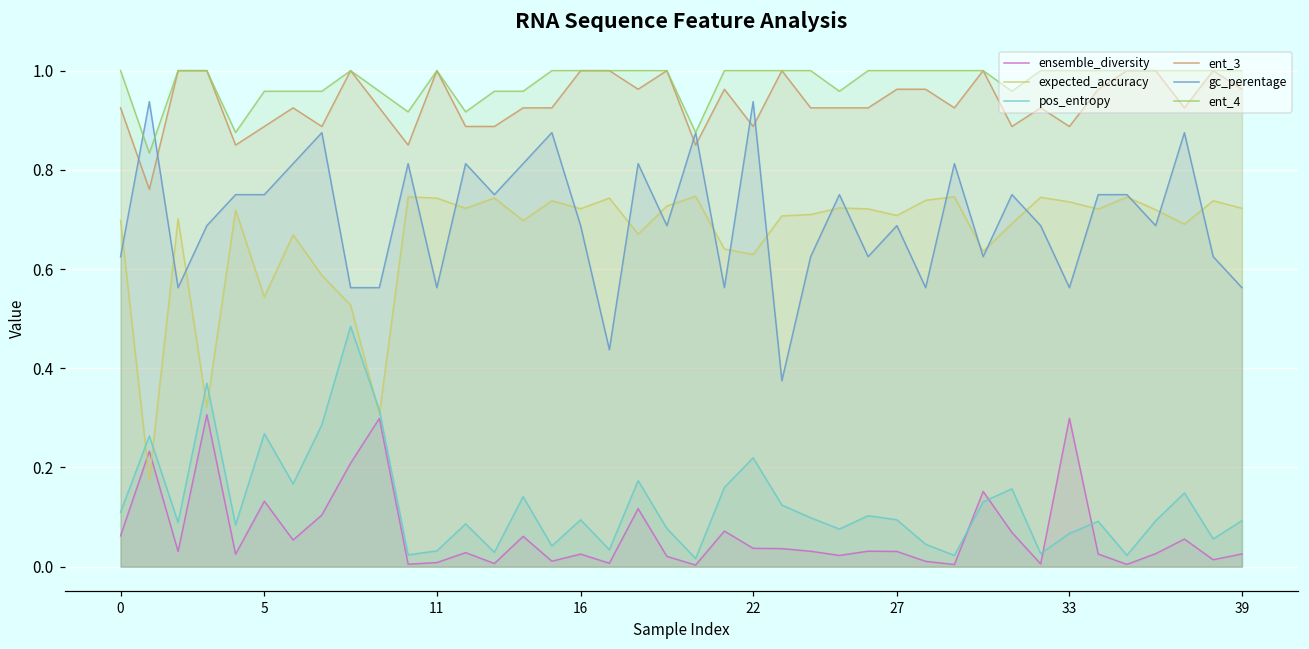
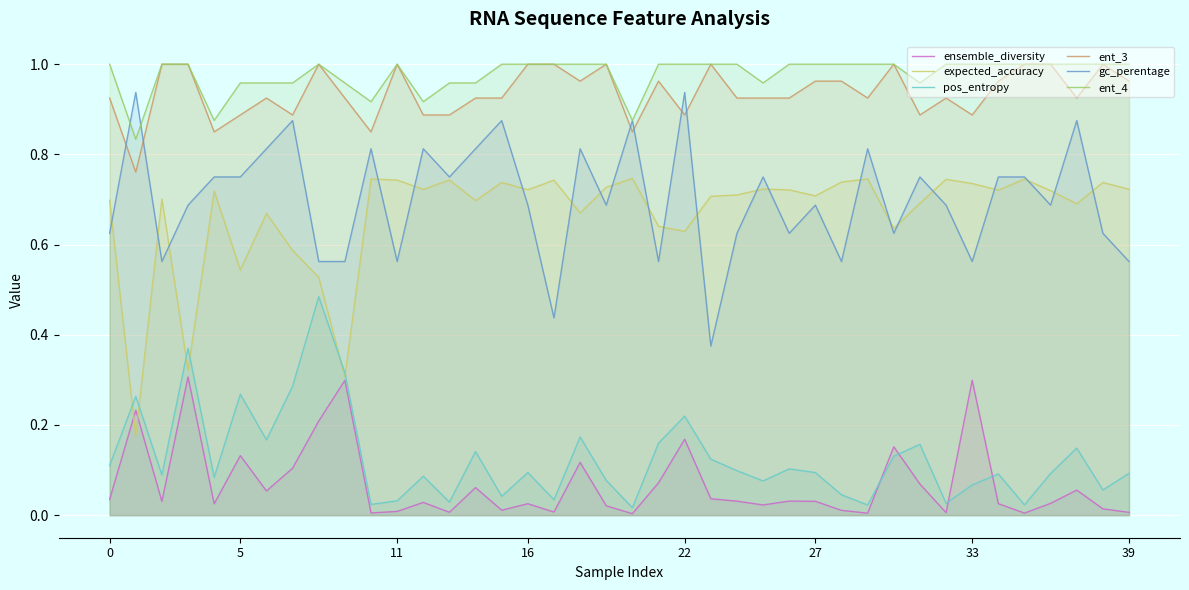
  {
    "ensemble_diversity": {
-     "0": 0.06,
+     "0": 0.03,
      "5": 0.13,
      "11": 0.01,
      "16": 0.03,
-     "22": 0.04,
+     "22": 0.17,
      "27": 0.03,
      "33": 0.30,
-     "39": 0.03
+     "39": 0.01
    }
  }
